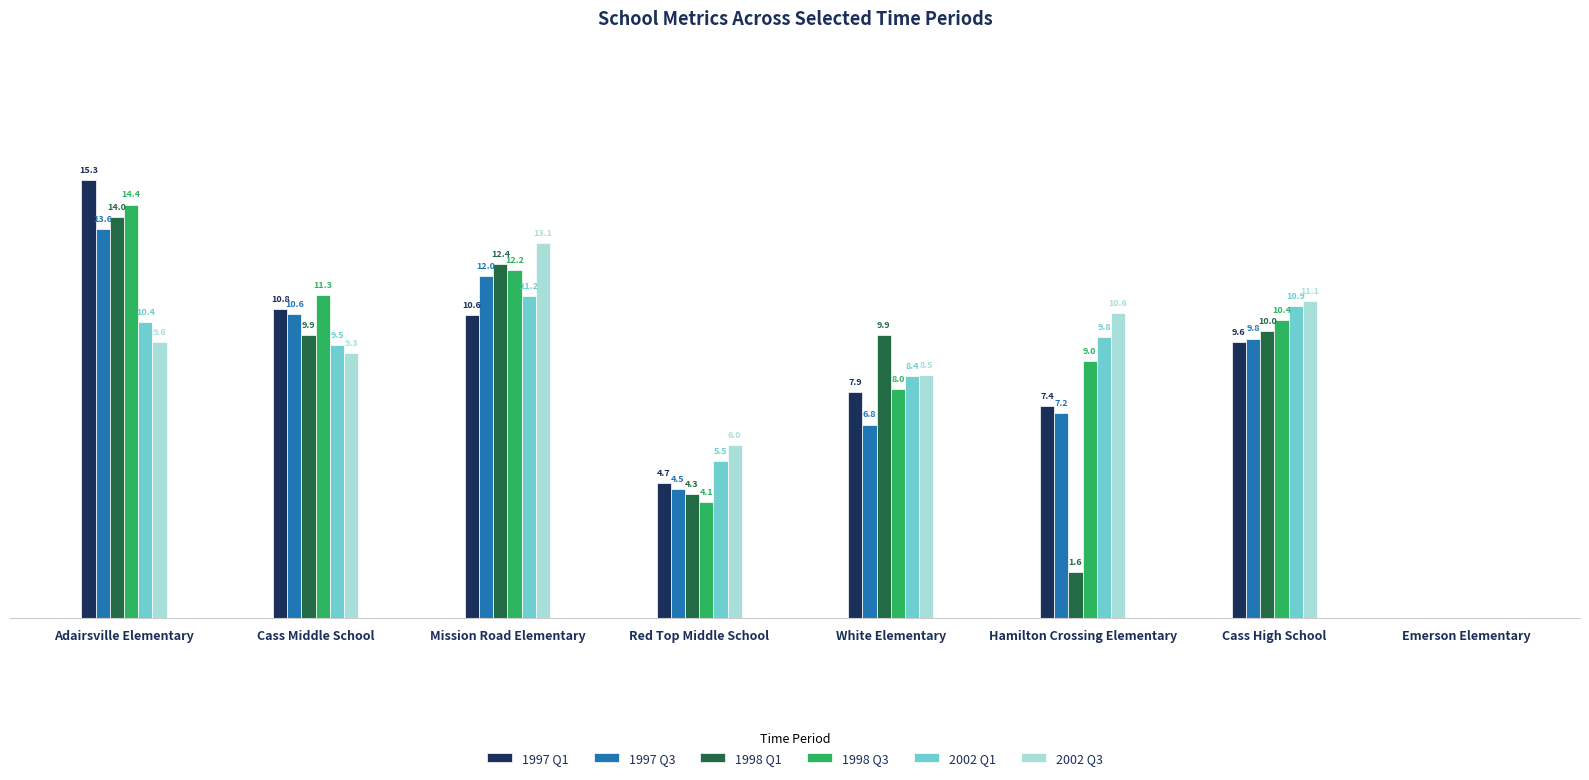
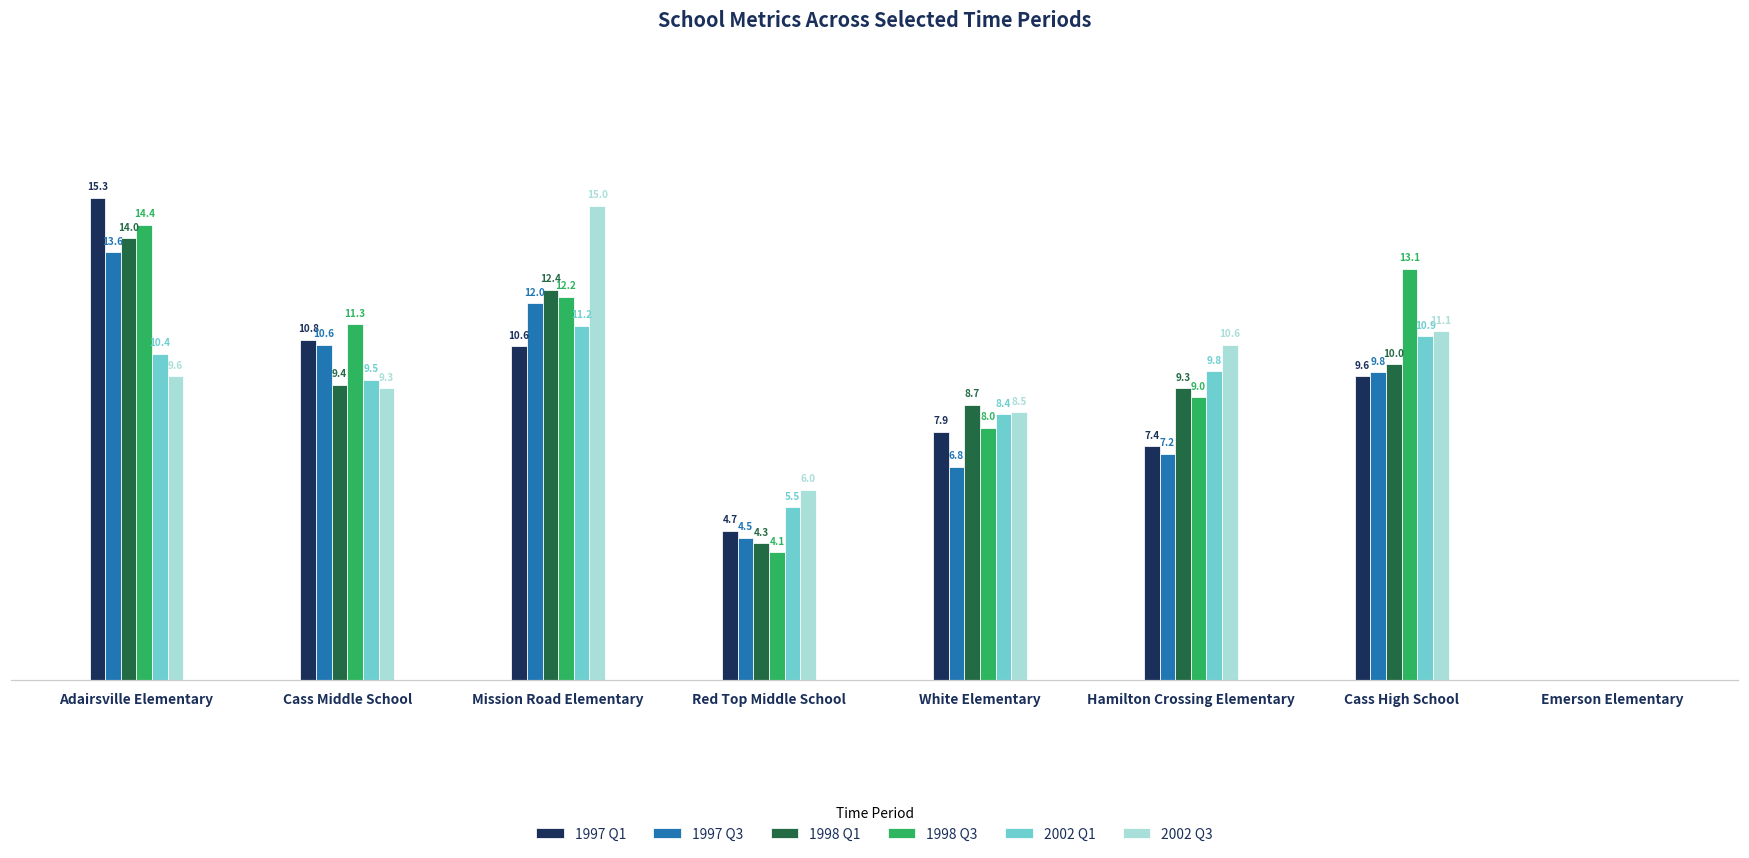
  {
    "1997 Q1": {
      "Adairsville Elementary": 15.3,
      "Cass Middle School": 10.8,
      "Mission Road Elementary": 10.6,
      "Red Top Middle School": 4.7,
      "White Elementary": 7.9,
      "Hamilton Crossing Elementary": 7.4,
      "Cass High School": 9.6
    },
    "1997 Q3": {
      "Adairsville Elementary": 13.6,
      "Cass Middle School": 10.6,
      "Mission Road Elementary": 12.0,
      "Red Top Middle School": 4.5,
      "White Elementary": 6.8,
      "Hamilton Crossing Elementary": 7.2,
      "Cass High School": 9.8
    },
    "1998 Q1": {
      "Adairsville Elementary": 14.0,
-     "Cass Middle School": 9.9,
+     "Cass Middle School": 9.4,
      "Mission Road Elementary": 12.4,
      "Red Top Middle School": 4.3,
-     "White Elementary": 9.9,
-     "Hamilton Crossing Elementary": 1.6,
+     "White Elementary": 8.7,
+     "Hamilton Crossing Elementary": 9.3,
      "Cass High School": 10.0
    },
    "1998 Q3": {
      "Adairsville Elementary": 14.4,
      "Cass Middle School": 11.3,
      "Mission Road Elementary": 12.2,
      "Red Top Middle School": 4.1,
      "White Elementary": 8.0,
      "Hamilton Crossing Elementary": 9.0,
-     "Cass High School": 10.4
+     "Cass High School": 13.1
    },
    "2002 Q1": {
      "Adairsville Elementary": 10.4,
      "Cass Middle School": 9.5,
      "Mission Road Elementary": 11.2,
      "Red Top Middle School": 5.5,
      "White Elementary": 8.4,
      "Hamilton Crossing Elementary": 9.8,
      "Cass High School": 10.9
    },
    "2002 Q3": {
      "Adairsville Elementary": 9.6,
      "Cass Middle School": 9.3,
-     "Mission Road Elementary": 13.1,
+     "Mission Road Elementary": 15.0,
      "Red Top Middle School": 6.0,
      "White Elementary": 8.5,
      "Hamilton Crossing Elementary": 10.6,
      "Cass High School": 11.1
    }
  }
